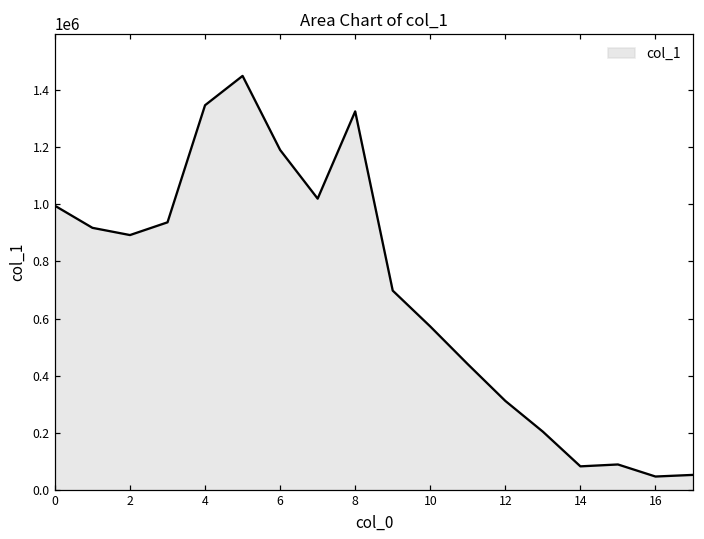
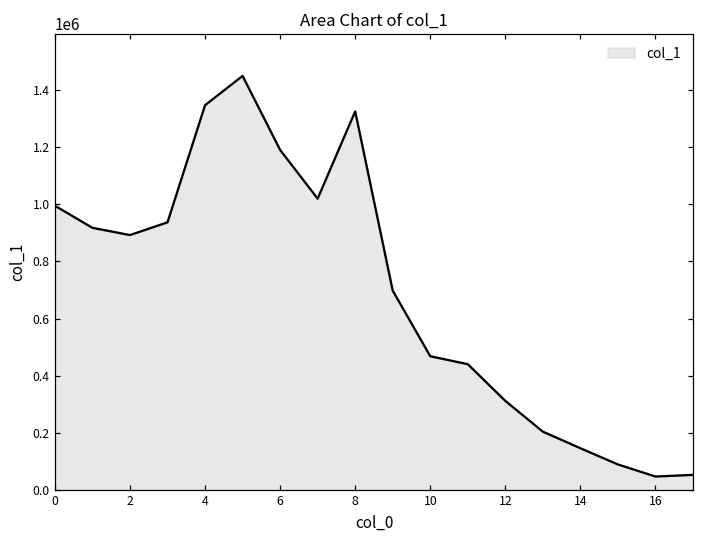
  {
    "0": 990000,
    "2": 890000,
    "4": 1350000,
    "6": 1190000,
    "8": 1320000,
-   "10": 570000,
+   "10": 470000,
    "12": 310000,
-   "14": 80000,
+   "14": 150000,
    "16": 50000
  }
